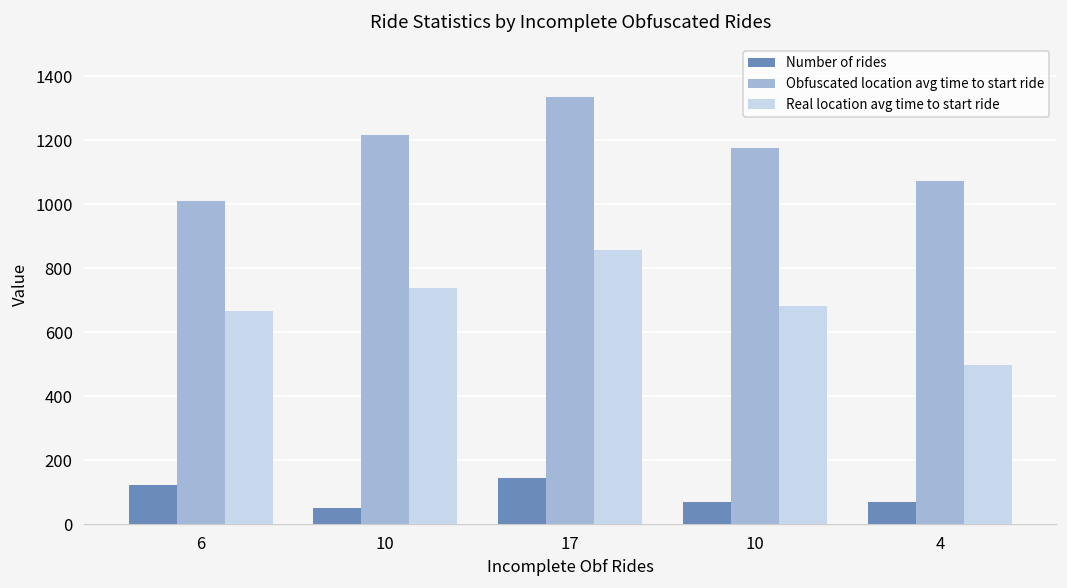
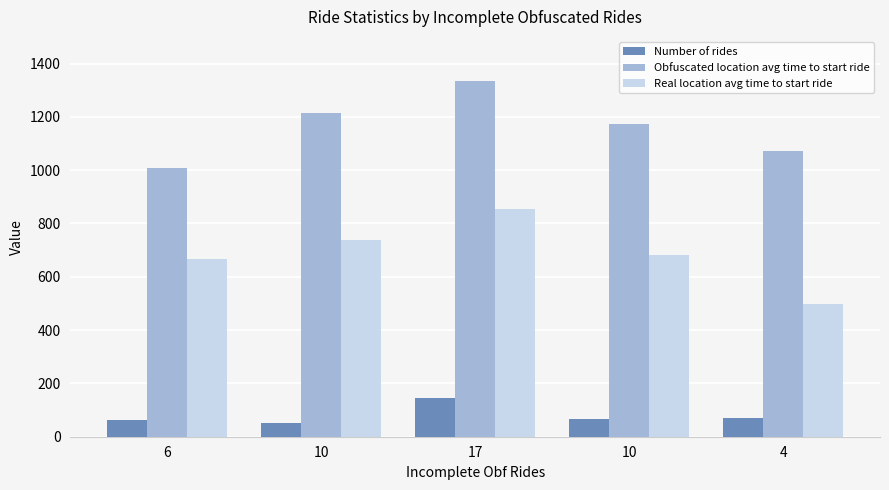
  {
    "Number of rides": {
-     "6": 120,
+     "6": 60,
      "17": 150,
      "4": 70
    }
  }
